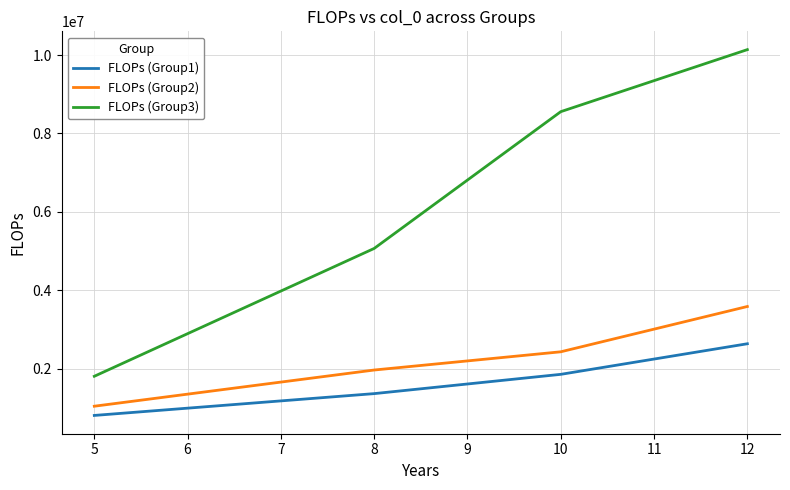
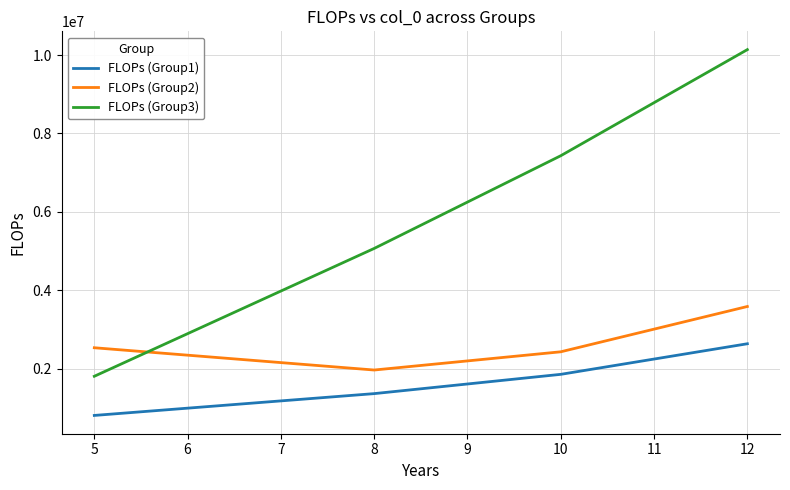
  {
    "FLOPs (Group1)": {
      "5": 800000,
      "8": 1400000,
      "10": 1900000,
      "12": 2600000
    },
    "FLOPs (Group2)": {
-     "5": 1000000,
+     "5": 2500000,
      "8": 2000000,
      "10": 2400000,
      "12": 3600000
    },
    "FLOPs (Group3)": {
      "5": 1800000,
      "8": 5100000,
-     "10": 8600000,
+     "10": 7400000,
      "12": 10100000
    }
  }
